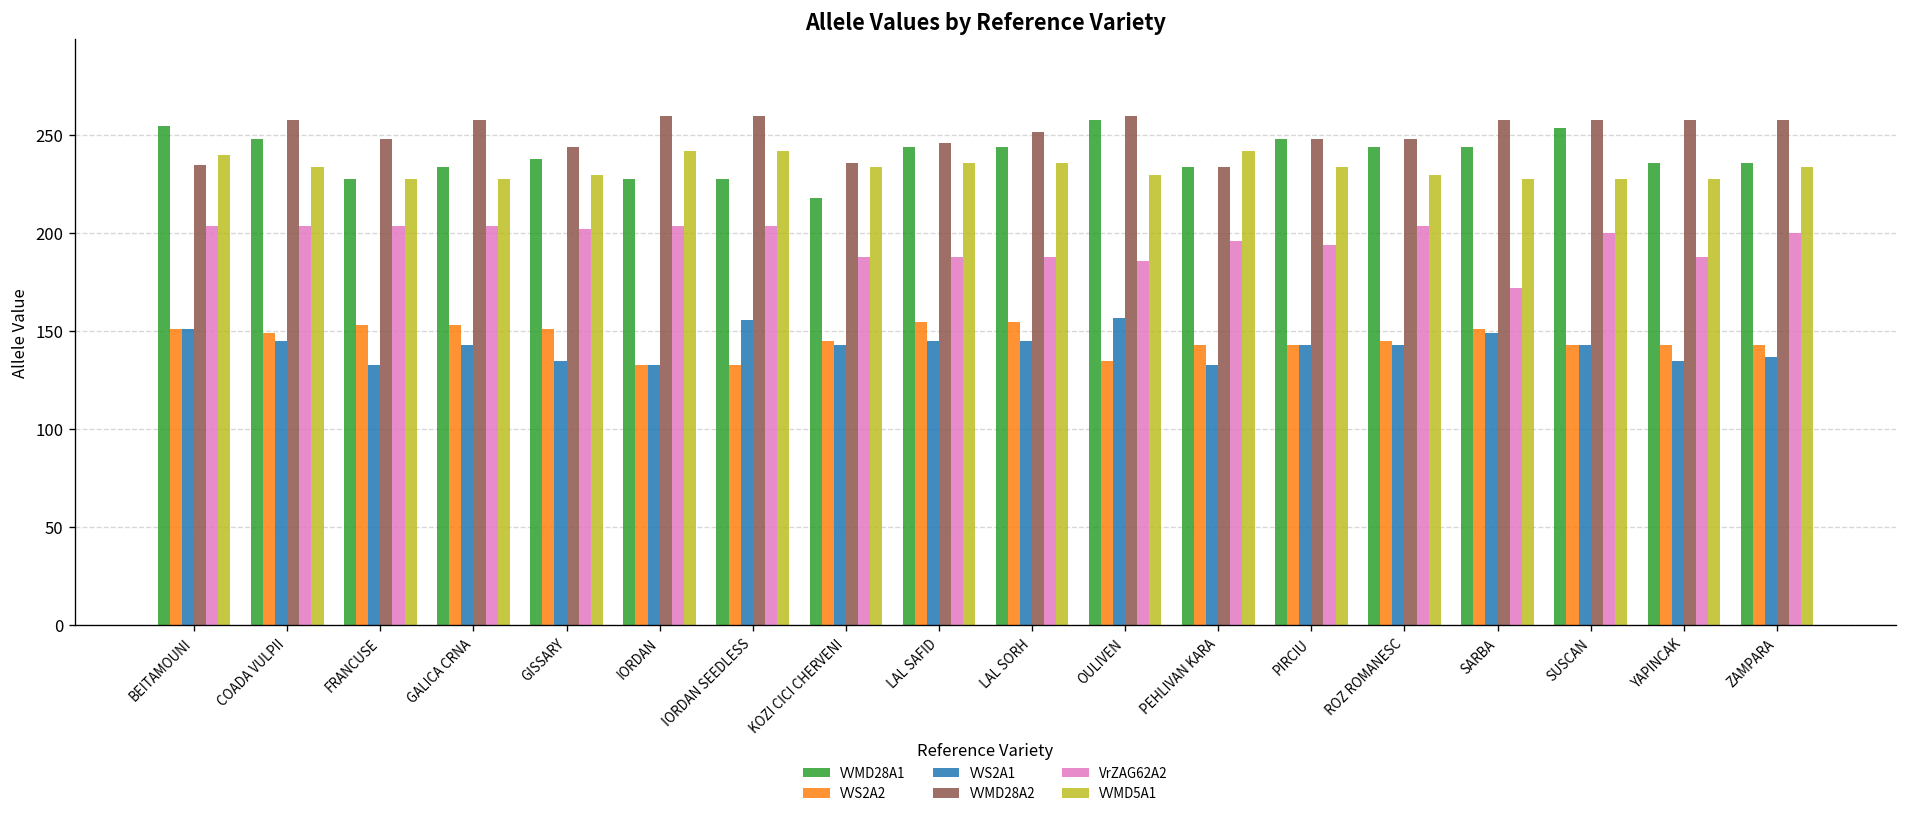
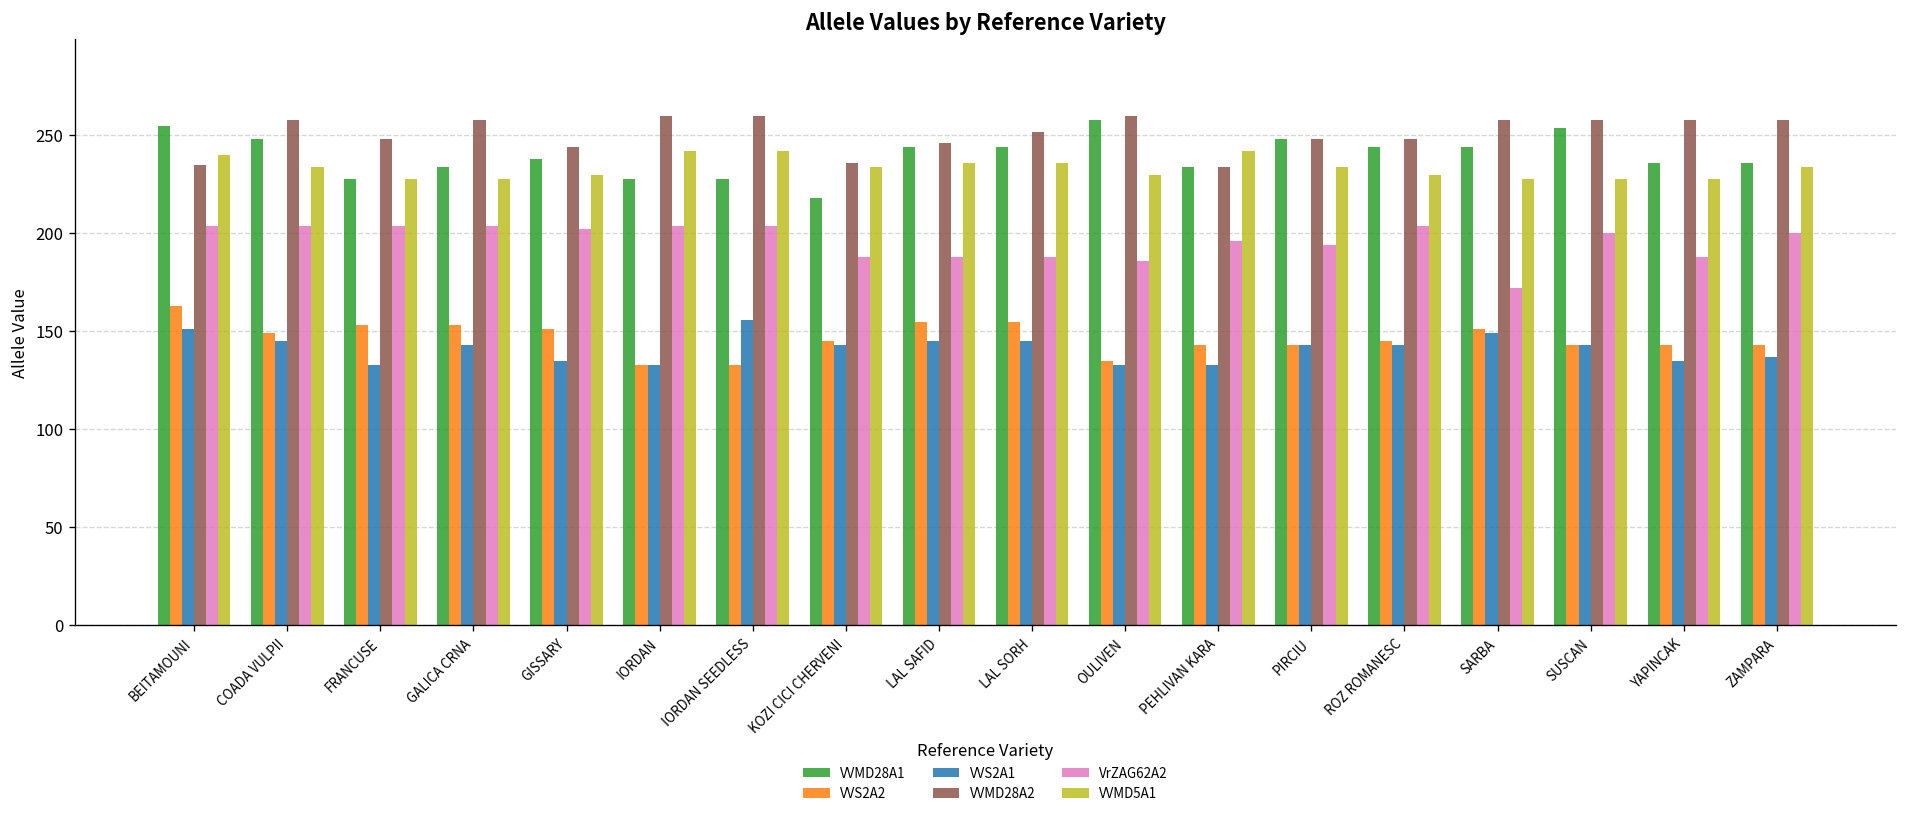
  {
    "VVMD28A1": {
      "BEITAMOUNI": 255,
      "COADA VULPII": 248,
      "FRANCUSE": 228,
      "GALICA CRNA": 234,
      "GISSARY": 238,
      "IORDAN": 228,
      "IORDAN SEEDLESS": 228,
      "KOZI CICI CHERVENI": 218,
      "LAL SAFID": 244,
      "LAL SORH": 244,
      "OULIVEN": 258,
      "PEHLIVAN KARA": 234,
      "PIRCIU": 248,
      "ROZ ROMANESC": 244,
      "SARBA": 244,
      "SUSCAN": 254,
      "YAPINCAK": 236,
      "ZAMPARA": 236
    },
    "VVS2A2": {
-     "BEITAMOUNI": 151,
+     "BEITAMOUNI": 163,
      "COADA VULPII": 149,
      "FRANCUSE": 153,
      "GALICA CRNA": 153,
      "GISSARY": 151,
      "IORDAN": 133,
      "IORDAN SEEDLESS": 133,
      "KOZI CICI CHERVENI": 145,
      "LAL SAFID": 155,
      "LAL SORH": 155,
      "OULIVEN": 135,
      "PEHLIVAN KARA": 143,
      "PIRCIU": 143,
      "ROZ ROMANESC": 145,
      "SARBA": 151,
      "SUSCAN": 143,
      "YAPINCAK": 143,
      "ZAMPARA": 143
    },
    "VVS2A1": {
      "BEITAMOUNI": 151,
      "COADA VULPII": 145,
      "FRANCUSE": 133,
      "GALICA CRNA": 143,
      "GISSARY": 135,
      "IORDAN": 133,
      "IORDAN SEEDLESS": 156,
      "KOZI CICI CHERVENI": 143,
      "LAL SAFID": 145,
      "LAL SORH": 145,
-     "OULIVEN": 157,
+     "OULIVEN": 133,
      "PEHLIVAN KARA": 133,
      "PIRCIU": 143,
      "ROZ ROMANESC": 143,
      "SARBA": 149,
      "SUSCAN": 143,
      "YAPINCAK": 135,
      "ZAMPARA": 137
    },
    "VVMD28A2": {
      "BEITAMOUNI": 235,
      "COADA VULPII": 258,
      "FRANCUSE": 248,
      "GALICA CRNA": 258,
      "GISSARY": 244,
      "IORDAN": 260,
      "IORDAN SEEDLESS": 260,
      "KOZI CICI CHERVENI": 236,
      "LAL SAFID": 246,
      "LAL SORH": 252,
      "OULIVEN": 260,
      "PEHLIVAN KARA": 234,
      "PIRCIU": 248,
      "ROZ ROMANESC": 248,
      "SARBA": 258,
      "SUSCAN": 258,
      "YAPINCAK": 258,
      "ZAMPARA": 258
    },
    "VrZAG62A2": {
      "BEITAMOUNI": 204,
      "COADA VULPII": 204,
      "FRANCUSE": 204,
      "GALICA CRNA": 204,
      "GISSARY": 202,
      "IORDAN": 204,
      "IORDAN SEEDLESS": 204,
      "KOZI CICI CHERVENI": 188,
      "LAL SAFID": 188,
      "LAL SORH": 188,
      "OULIVEN": 186,
      "PEHLIVAN KARA": 196,
      "PIRCIU": 194,
      "ROZ ROMANESC": 204,
      "SARBA": 172,
      "SUSCAN": 200,
      "YAPINCAK": 188,
      "ZAMPARA": 200
    },
    "VVMD5A1": {
      "BEITAMOUNI": 240,
      "COADA VULPII": 234,
      "FRANCUSE": 228,
      "GALICA CRNA": 228,
      "GISSARY": 230,
      "IORDAN": 242,
      "IORDAN SEEDLESS": 242,
      "KOZI CICI CHERVENI": 234,
      "LAL SAFID": 236,
      "LAL SORH": 236,
      "OULIVEN": 230,
      "PEHLIVAN KARA": 242,
      "PIRCIU": 234,
      "ROZ ROMANESC": 230,
      "SARBA": 228,
      "SUSCAN": 228,
      "YAPINCAK": 228,
      "ZAMPARA": 234
    }
  }
